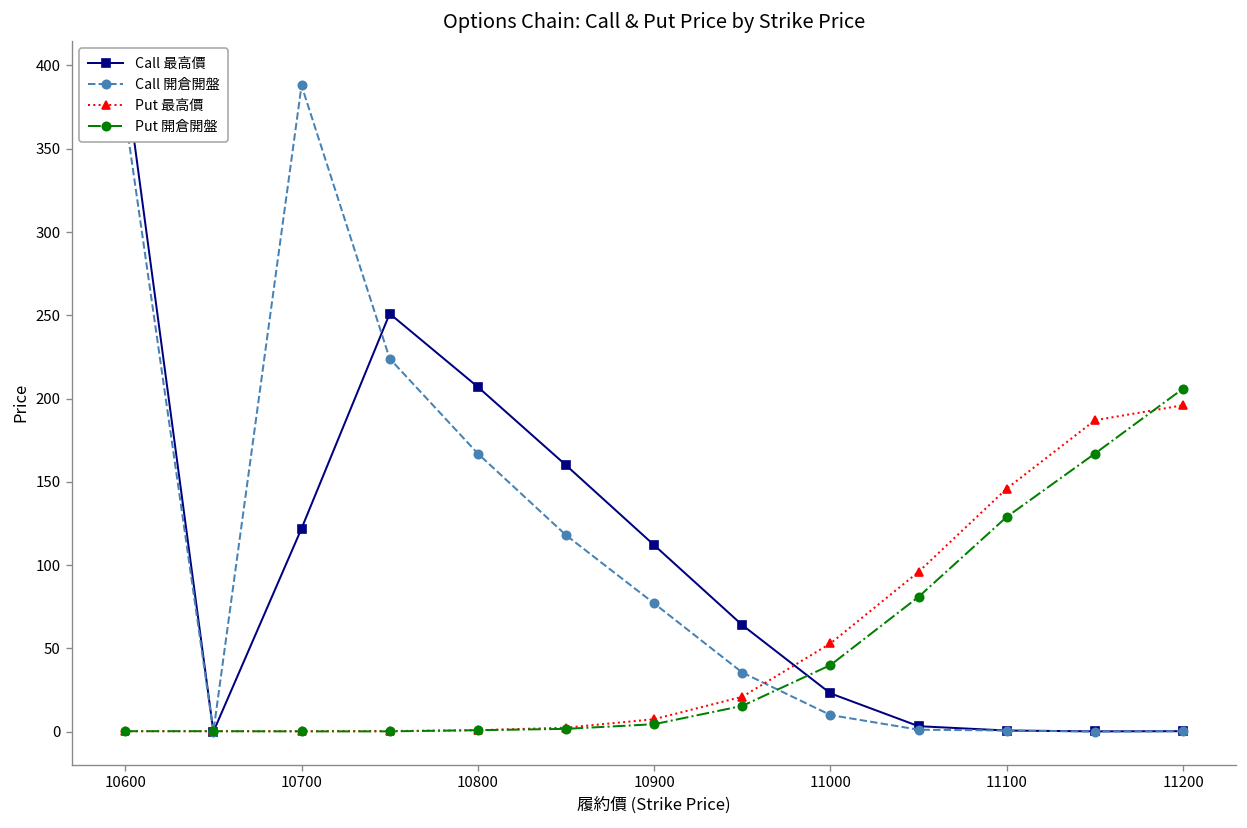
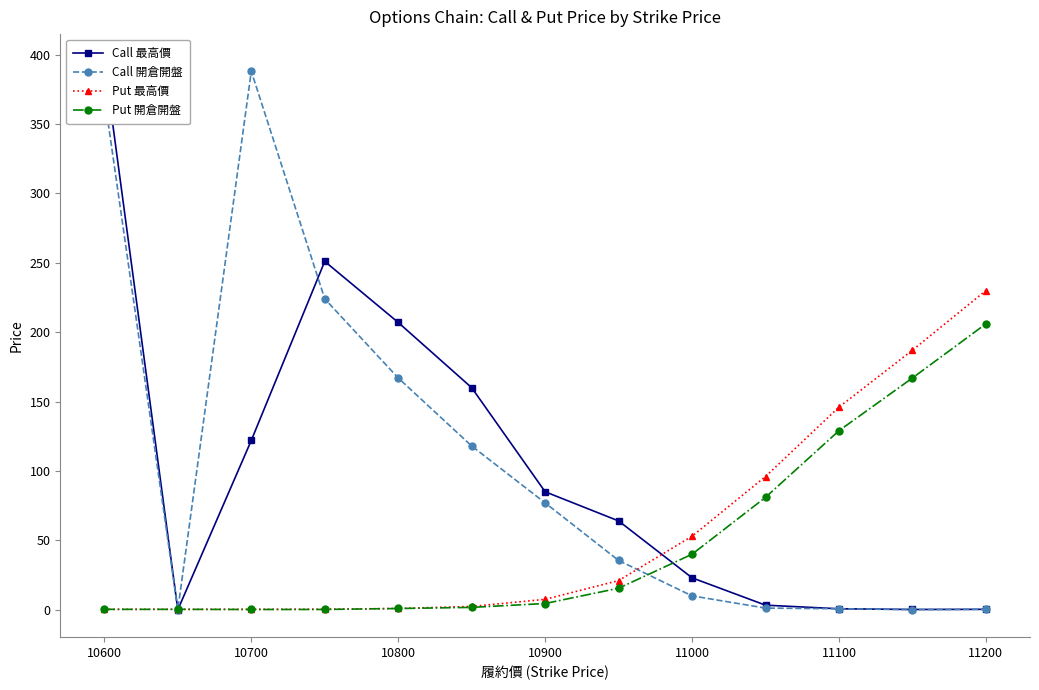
  {
    "Call 最高價": {
      "10700": 122,
      "10800": 207,
-     "10900": 112,
+     "10900": 85,
      "11000": 23
    },
    "Call 開倉開盤": {
      "10700": 388,
      "10800": 167,
      "10900": 77,
      "11000": 10
    },
    "Put 最高價": {
      "10900": 8,
      "11000": 53,
      "11100": 146,
-     "11200": 196
+     "11200": 230
    },
    "Put 開倉開盤": {
      "10900": 5,
      "11000": 40,
      "11100": 129,
      "11200": 206
    }
  }
